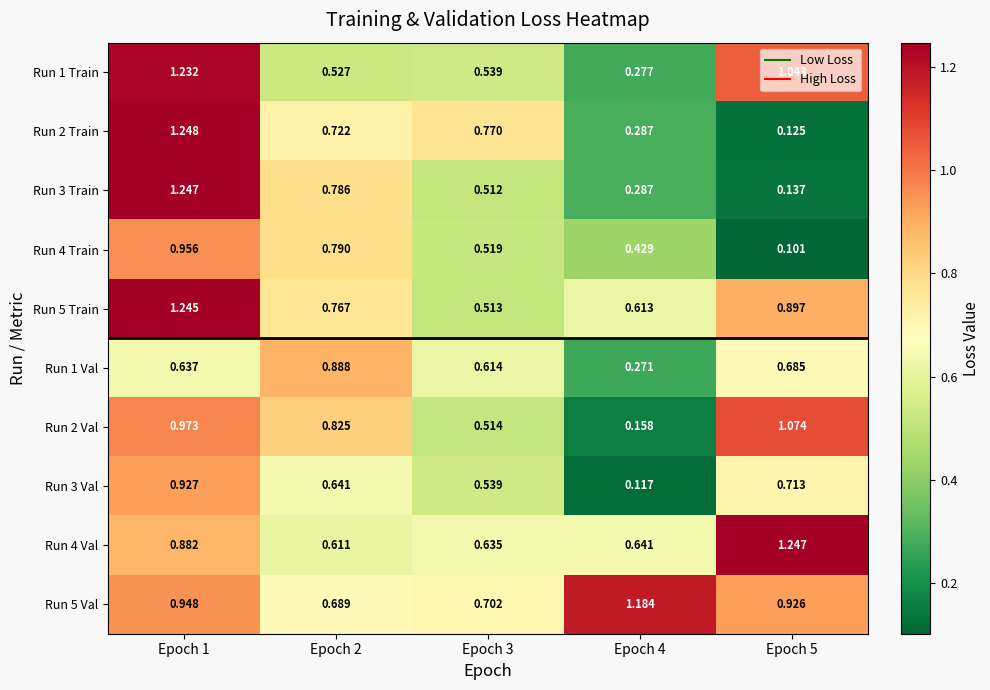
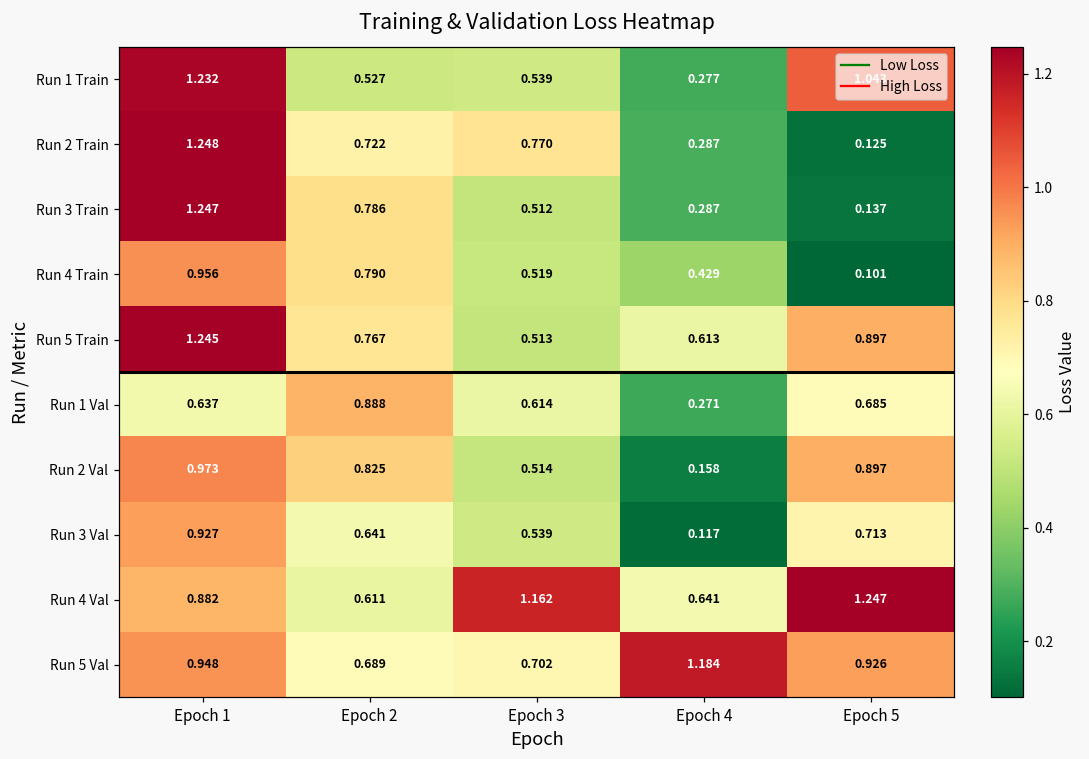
  {
    "Run 1 Train": {
      "Epoch 1": 1.232,
      "Epoch 2": 0.527,
      "Epoch 3": 0.539,
      "Epoch 4": 0.277
    },
    "Run 2 Train": {
      "Epoch 1": 1.248,
      "Epoch 2": 0.722,
      "Epoch 3": 0.770,
      "Epoch 4": 0.287,
      "Epoch 5": 0.125
    },
    "Run 3 Train": {
      "Epoch 1": 1.247,
      "Epoch 2": 0.786,
      "Epoch 3": 0.512,
      "Epoch 4": 0.287,
      "Epoch 5": 0.137
    },
    "Run 4 Train": {
      "Epoch 1": 0.956,
      "Epoch 2": 0.790,
      "Epoch 3": 0.519,
      "Epoch 4": 0.429,
      "Epoch 5": 0.101
    },
    "Run 5 Train": {
      "Epoch 1": 1.245,
      "Epoch 2": 0.767,
      "Epoch 3": 0.513,
      "Epoch 4": 0.613,
      "Epoch 5": 0.897
    },
    "Run 1 Val": {
      "Epoch 1": 0.637,
      "Epoch 2": 0.888,
      "Epoch 3": 0.614,
      "Epoch 4": 0.271,
      "Epoch 5": 0.685
    },
    "Run 2 Val": {
      "Epoch 1": 0.973,
      "Epoch 2": 0.825,
      "Epoch 3": 0.514,
      "Epoch 4": 0.158,
-     "Epoch 5": 1.074
+     "Epoch 5": 0.897
    },
    "Run 3 Val": {
      "Epoch 1": 0.927,
      "Epoch 2": 0.641,
      "Epoch 3": 0.539,
      "Epoch 4": 0.117,
      "Epoch 5": 0.713
    },
    "Run 4 Val": {
      "Epoch 1": 0.882,
      "Epoch 2": 0.611,
-     "Epoch 3": 0.635,
+     "Epoch 3": 1.162,
      "Epoch 4": 0.641,
      "Epoch 5": 1.247
    },
    "Run 5 Val": {
      "Epoch 1": 0.948,
      "Epoch 2": 0.689,
      "Epoch 3": 0.702,
      "Epoch 4": 1.184,
      "Epoch 5": 0.926
    }
  }
